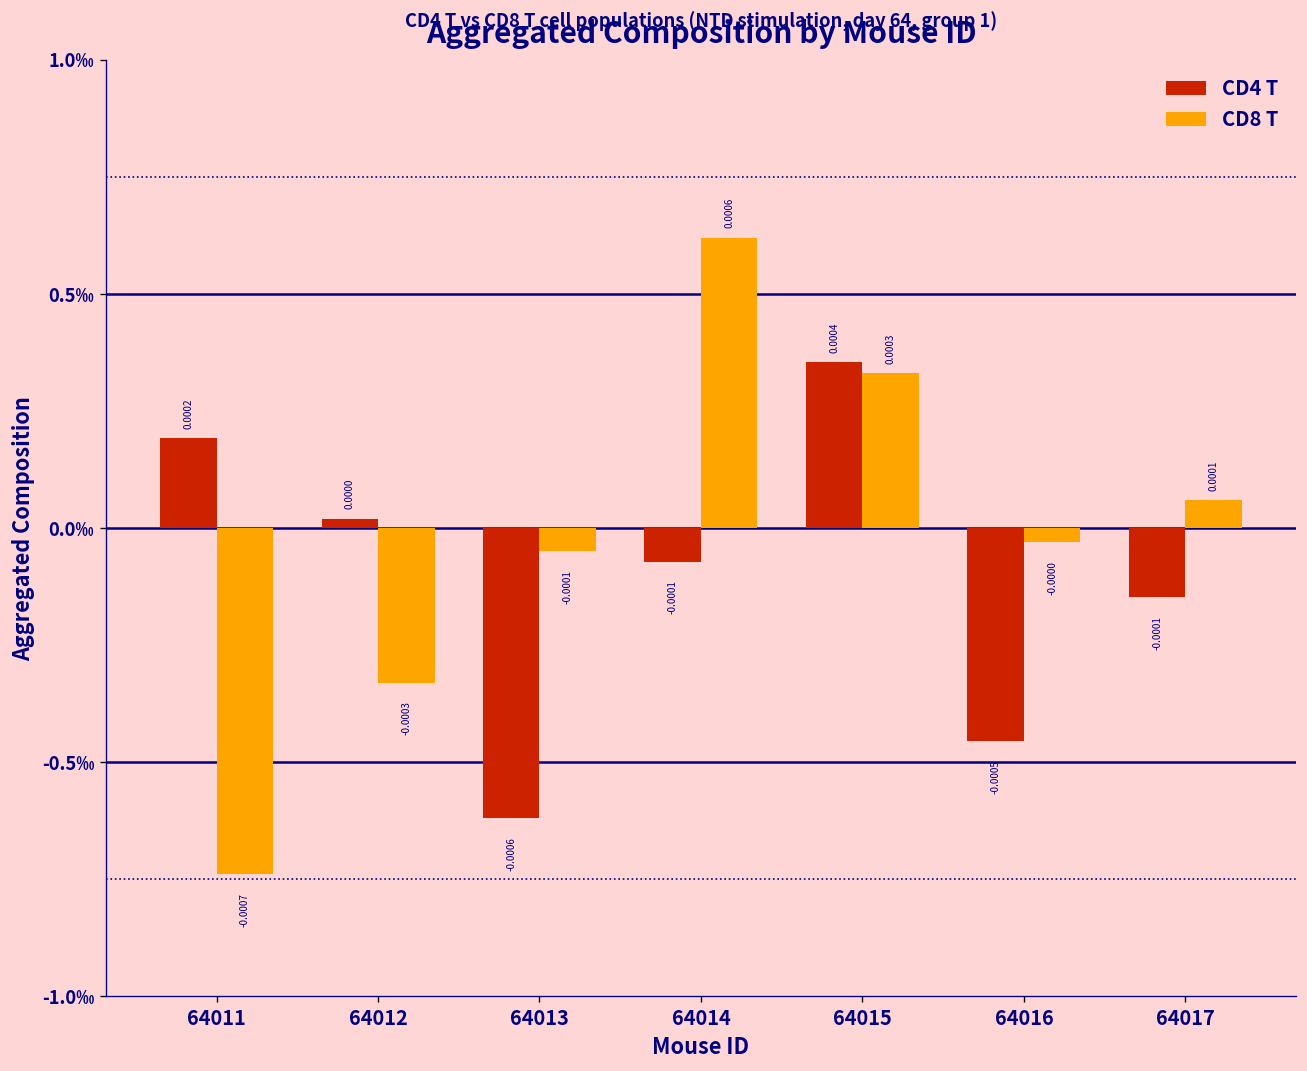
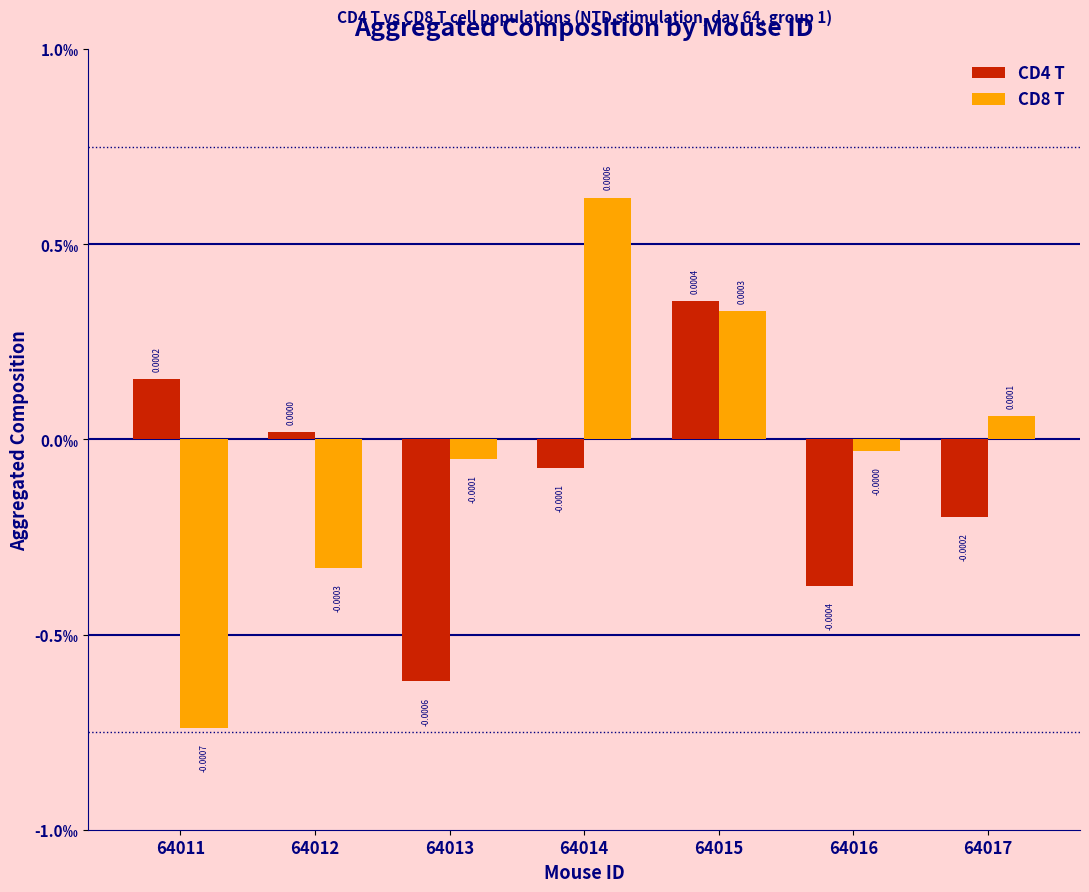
  {
    "CD4 T": {
-     "64011": "0.19‰",
+     "64011": "0.16‰",
      "64012": "0.0000",
      "64013": "-0.0006",
      "64014": "-0.0001",
      "64015": "0.0004",
-     "64016": "-0.0005",
-     "64017": "-0.0001"
+     "64016": "-0.0004",
+     "64017": "-0.0002"
    },
    "CD8 T": {
      "64011": "-0.0007",
      "64012": "-0.0003",
      "64013": "-0.0001",
      "64014": "0.0006",
      "64015": "0.0003",
      "64016": "-0.0000",
      "64017": "0.0001"
    }
  }
